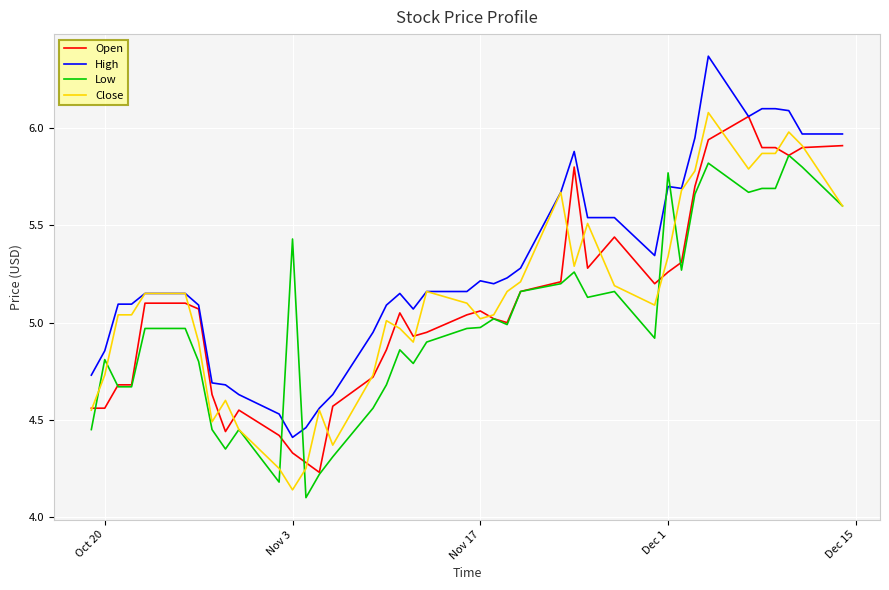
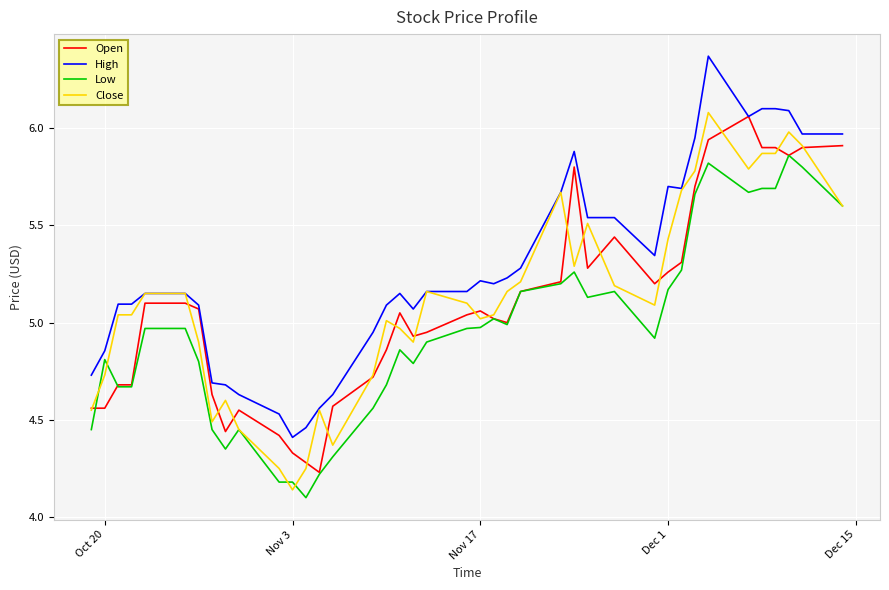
  {
    "Open": {
      "Oct 20": 4.56,
      "Nov 3": 4.33,
      "Nov 17": 5.06,
      "Dec 1": 5.26
    },
    "High": {
      "Oct 20": 4.86,
      "Nov 3": 4.41,
      "Nov 17": 5.22,
      "Dec 1": 5.70
    },
    "Low": {
      "Oct 20": 4.81,
-     "Nov 3": 5.43,
+     "Nov 3": 4.18,
      "Nov 17": 4.98,
-     "Dec 1": 5.77
+     "Dec 1": 5.17
    },
    "Close": {
      "Oct 20": 4.73,
      "Nov 3": 4.14,
      "Nov 17": 5.02,
-     "Dec 1": 5.34
+     "Dec 1": 5.43
    }
  }
